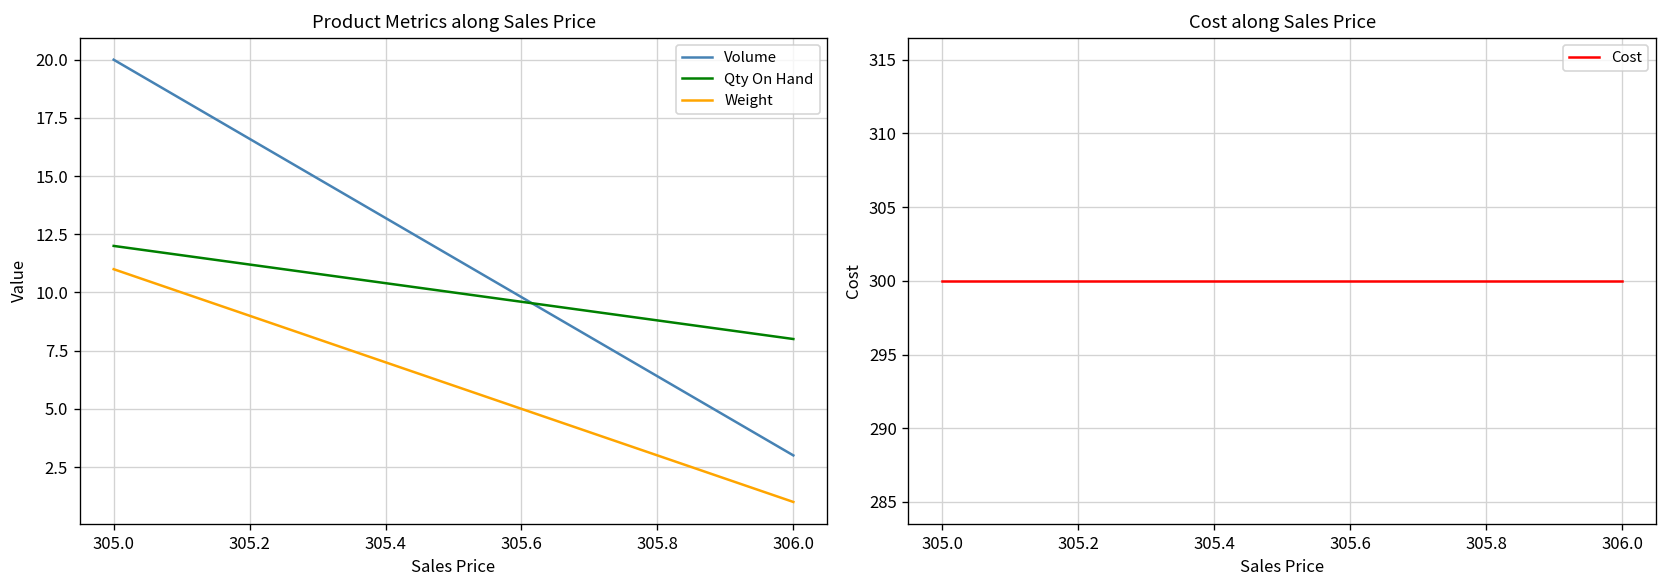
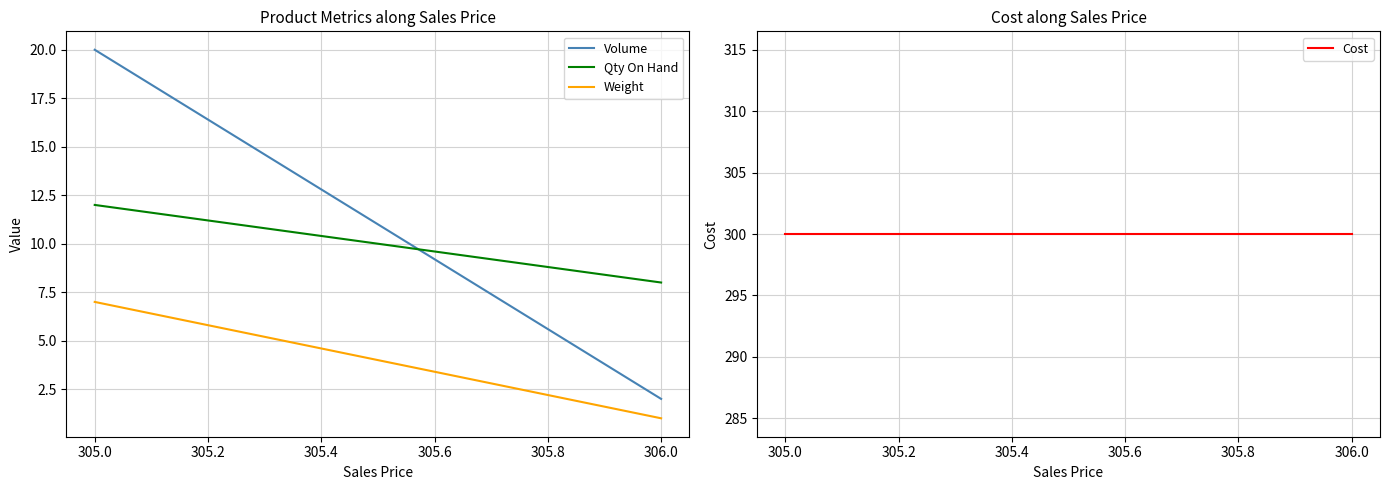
  {
    "Product Metrics along Sales Price": {
      "Volume": {
        "305.0": 20,
-       "306.0": 3
+       "306.0": 2
      },
      "Qty On Hand": {
        "305.0": 12,
        "306.0": 8
      },
      "Weight": {
-       "305.0": 11,
+       "305.0": 7,
        "306.0": 1
      }
    },
    "Cost along Sales Price": {
      "305.0": 300.0,
      "306.0": 300.0
    }
  }
